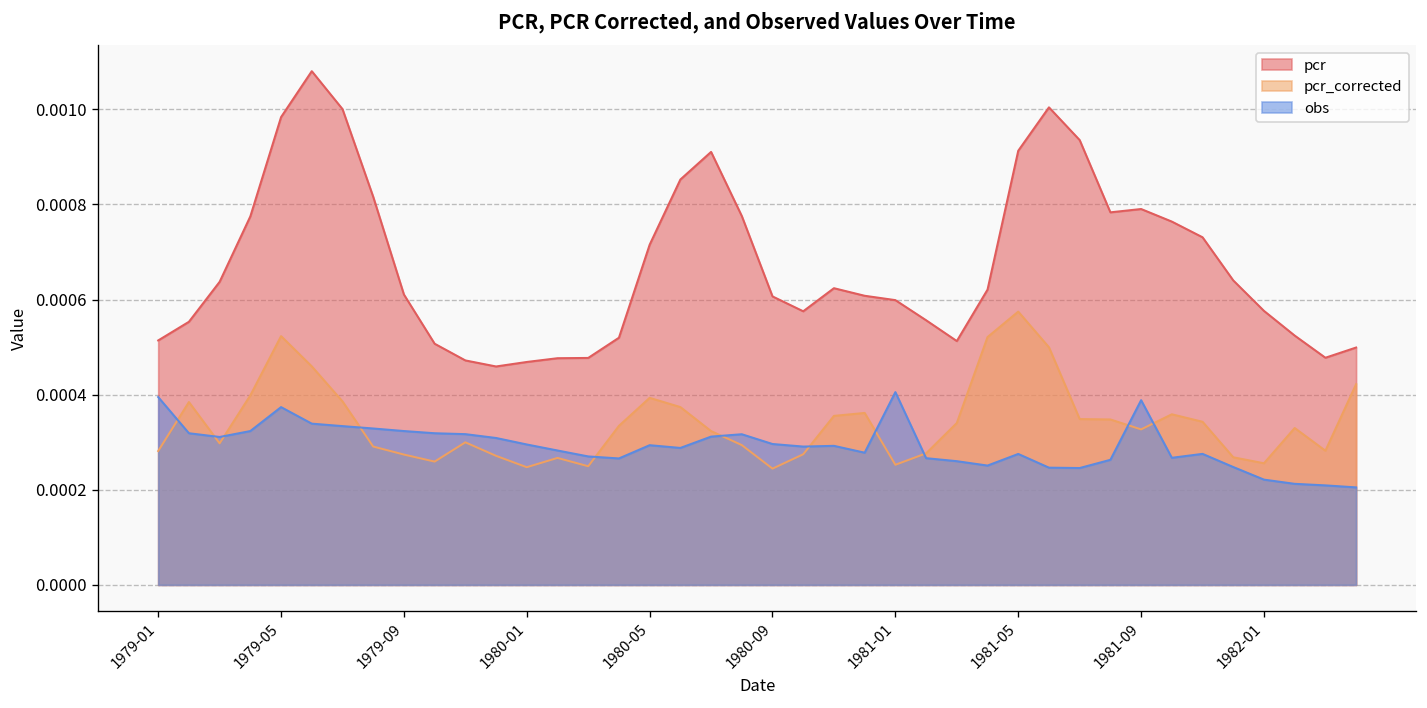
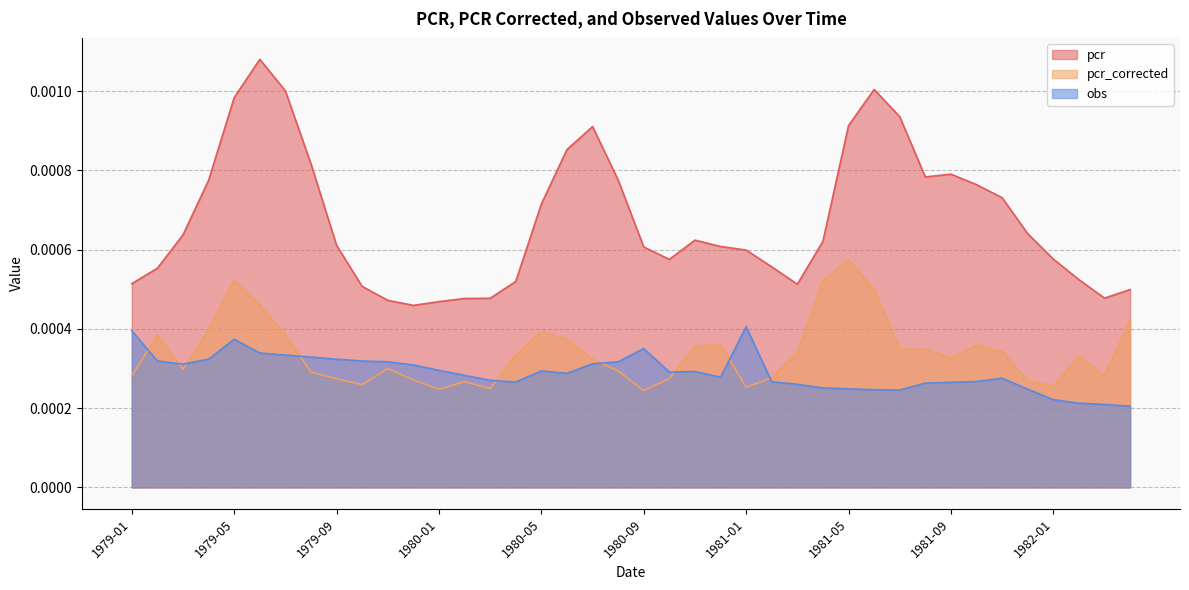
  {
    "obs": {
      "1979-01": 0.00039,
      "1979-05": 0.00037,
      "1979-09": 0.00032,
      "1980-01": 0.00030,
      "1980-05": 0.00029,
-     "1980-09": 0.00030,
+     "1980-09": 0.00035,
      "1981-01": 0.00041,
-     "1981-05": 0.00028,
-     "1981-09": 0.00039,
+     "1981-05": 0.00025,
+     "1981-09": 0.00027,
      "1982-01": 0.00022
    }
  }
